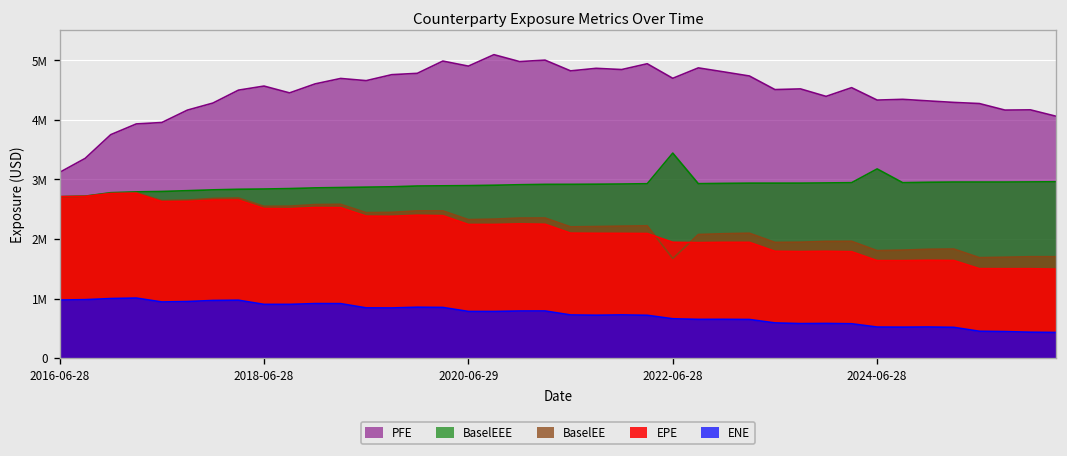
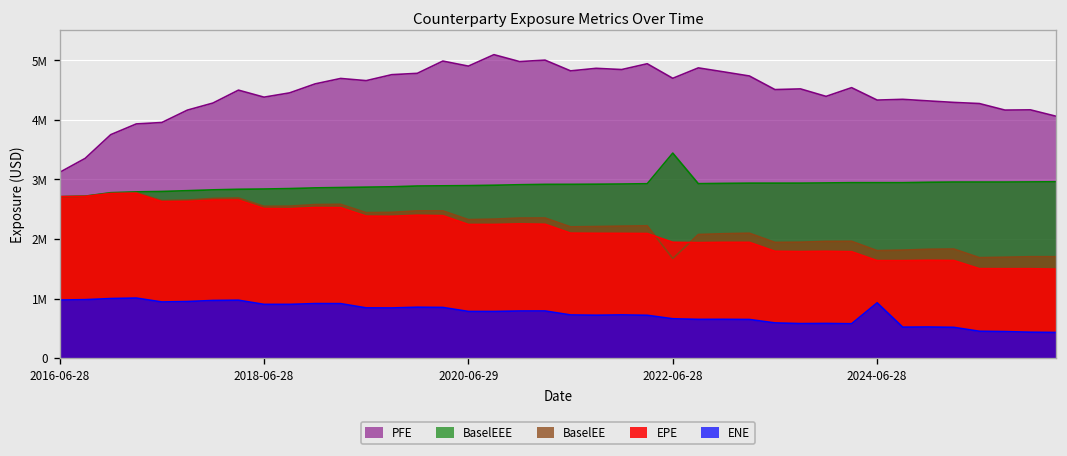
  {
    "PFE": {
      "2016-06-28": 3100000,
-     "2018-06-28": 4600000,
+     "2018-06-28": 4400000,
      "2020-06-29": 4900000,
      "2022-06-28": 4700000,
      "2024-06-28": 4300000
    },
    "BaselEEE": {
      "2018-06-28": 2800000,
      "2020-06-29": 2900000,
      "2022-06-28": 3400000,
-     "2024-06-28": 3200000
+     "2024-06-28": 2900000
    },
    "BaselEE": {
      "2020-06-29": 2300000,
      "2022-06-28": 1700000,
      "2024-06-28": 1800000
    },
    "EPE": {
      "2020-06-29": 2200000,
      "2022-06-28": 1900000,
      "2024-06-28": 1600000
    },
    "ENE": {
      "2016-06-28": 1000000,
      "2018-06-28": 900000,
      "2020-06-29": 800000,
      "2022-06-28": 700000,
-     "2024-06-28": 500000
+     "2024-06-28": 900000
    }
  }
